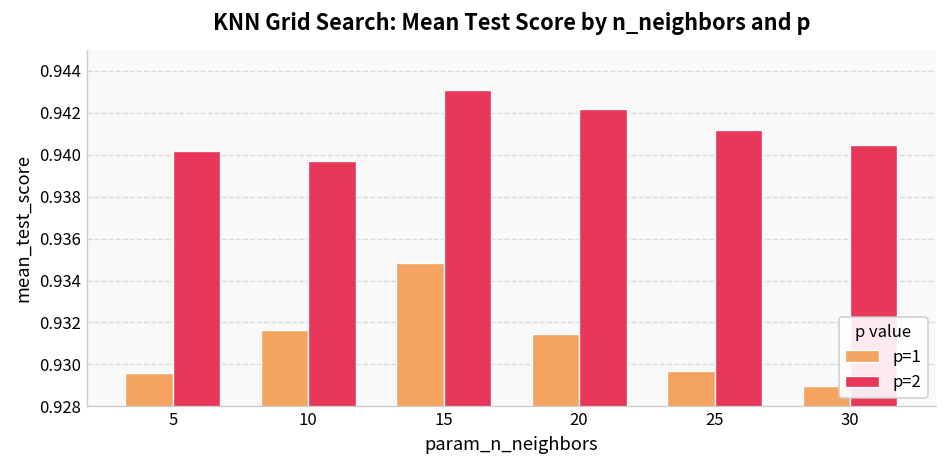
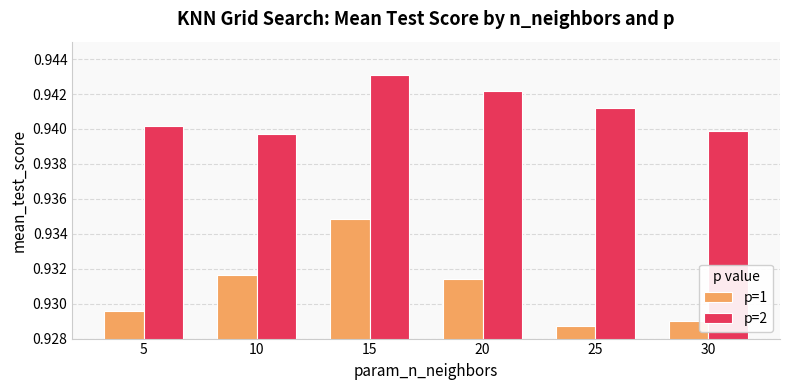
  {
    "p=1": {
      "5": 0.9296,
      "10": 0.9317,
      "15": 0.9348,
      "20": 0.9314,
-     "25": 0.9297,
+     "25": 0.9287,
      "30": 0.9290
    },
    "p=2": {
      "5": 0.9402,
      "10": 0.9397,
      "15": 0.9431,
      "20": 0.9422,
      "25": 0.9412,
-     "30": 0.9405
+     "30": 0.9399
    }
  }
